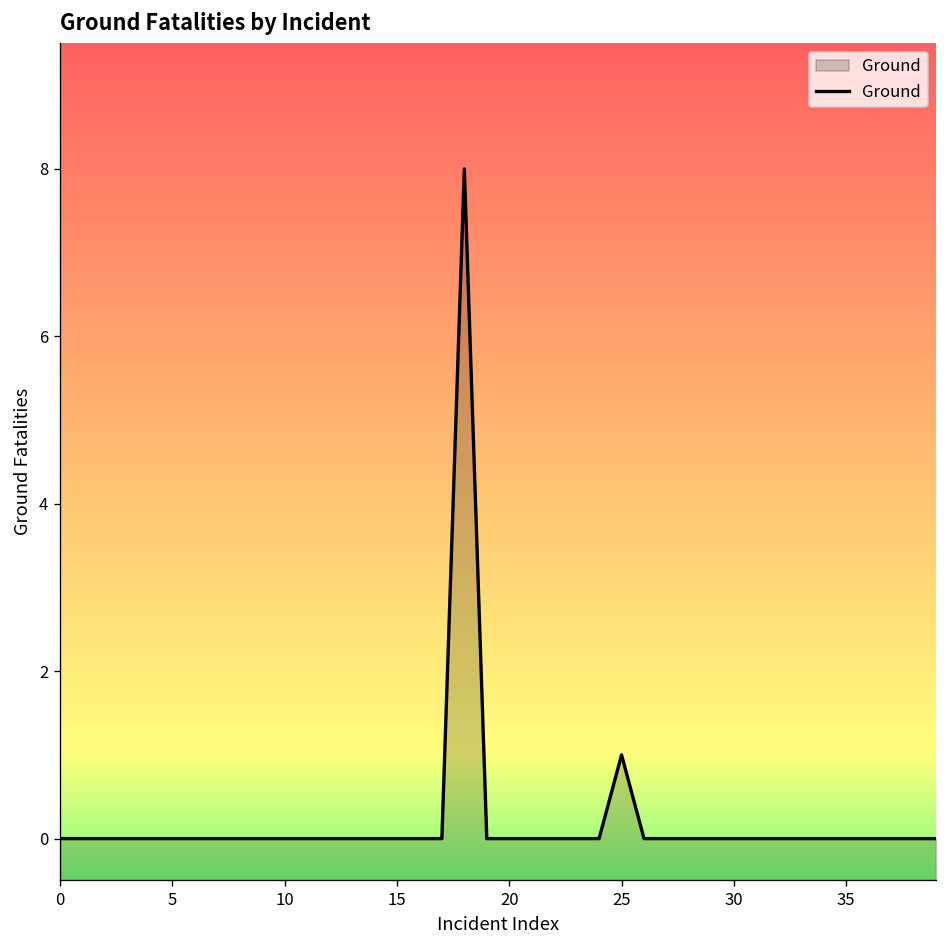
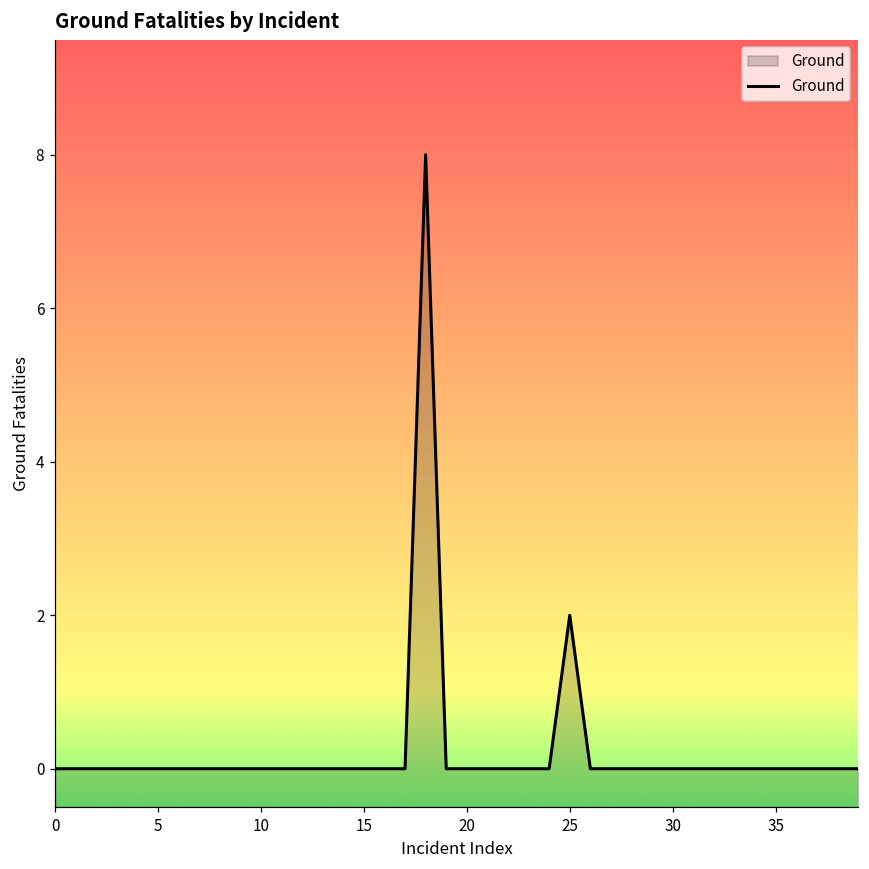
  {
    "0": 0,
    "5": 0,
    "10": 0,
    "15": 0,
    "20": 0,
-   "25": 1,
+   "25": 2,
    "30": 0,
    "35": 0
  }
